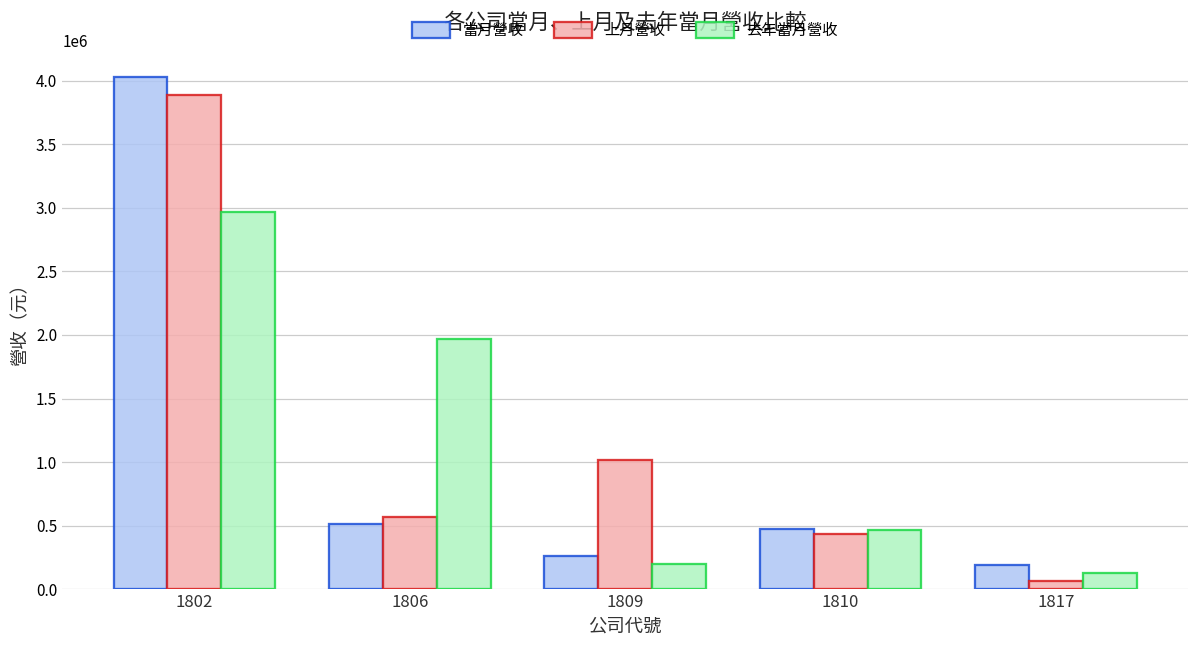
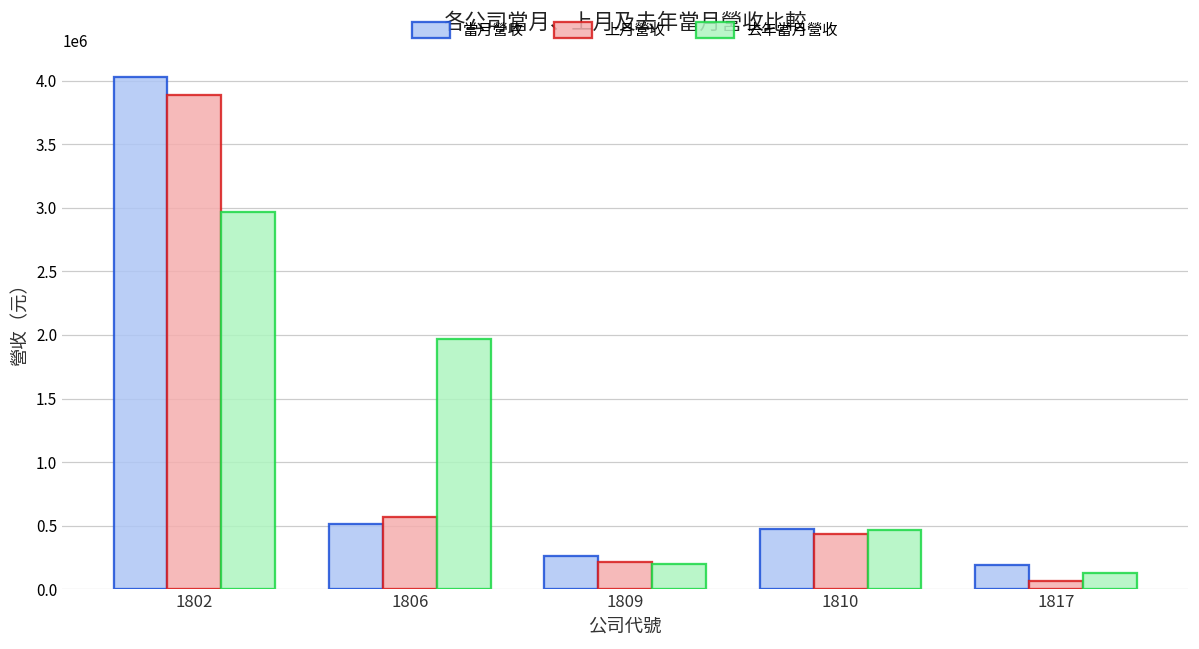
  {
    "當月營收": {
      "1802": 4030000,
      "1806": 520000,
      "1809": 260000,
      "1810": 480000,
      "1817": 190000
    },
    "上月營收": {
      "1802": 3890000,
      "1806": 570000,
-     "1809": 1020000,
+     "1809": 220000,
      "1810": 430000,
      "1817": 60000
    },
    "去年當月營收": {
      "1802": 2970000,
      "1806": 1970000,
      "1809": 200000,
      "1810": 460000,
      "1817": 130000
    }
  }
